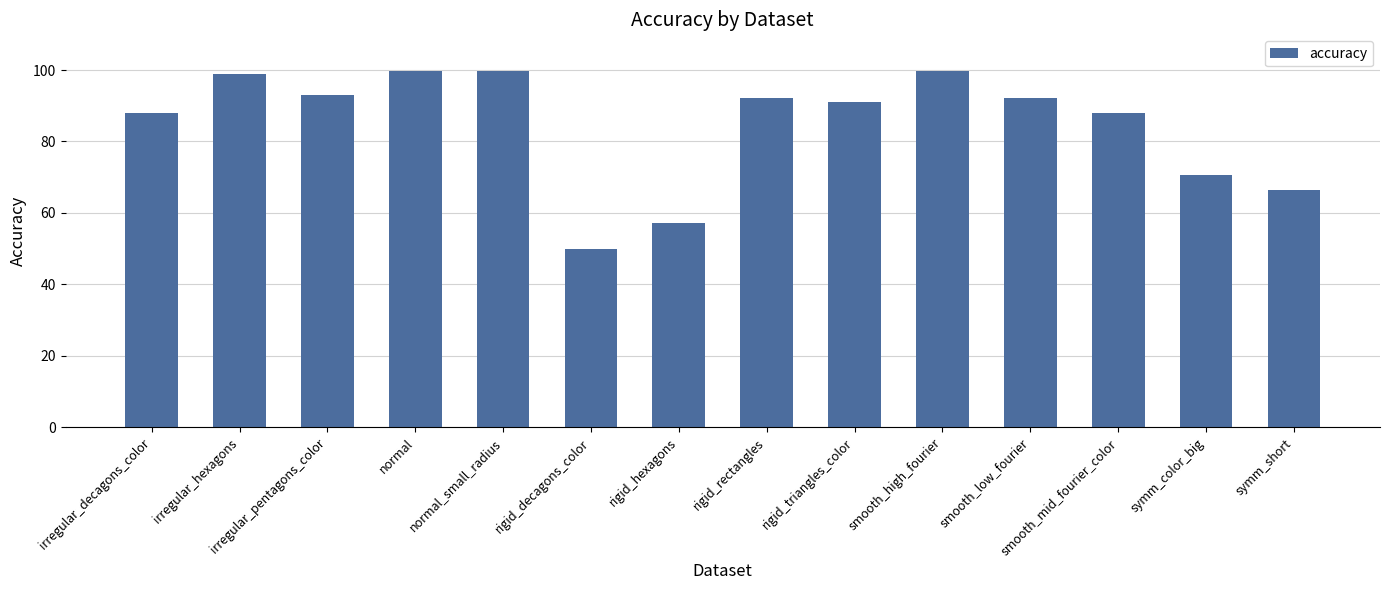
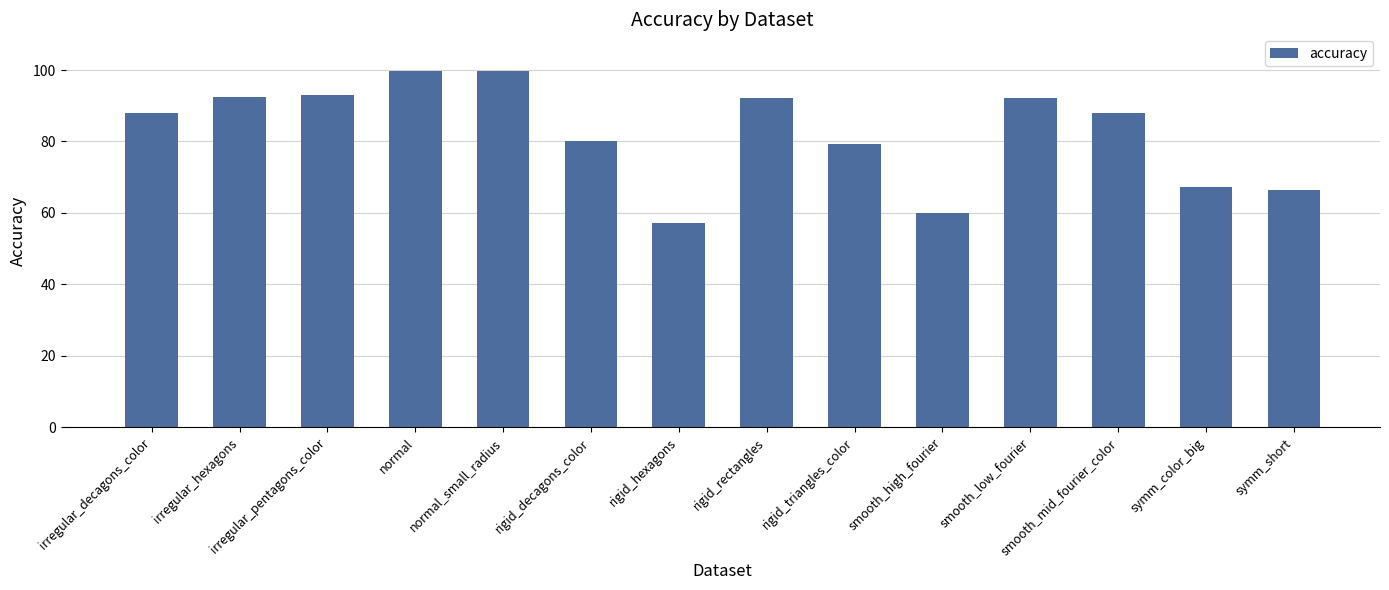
  {
    "irregular_decagons_color": 88,
-   "irregular_hexagons": 99,
+   "irregular_hexagons": 92,
    "irregular_pentagons_color": 93,
    "normal": 100,
    "normal_small_radius": 100,
-   "rigid_decagons_color": 50,
+   "rigid_decagons_color": 80,
    "rigid_hexagons": 57,
    "rigid_rectangles": 92,
-   "rigid_triangles_color": 91,
-   "smooth_high_fourier": 100,
+   "rigid_triangles_color": 79,
+   "smooth_high_fourier": 60,
    "smooth_low_fourier": 92,
    "smooth_mid_fourier_color": 88,
-   "symm_color_big": 71,
+   "symm_color_big": 67,
    "symm_short": 66
  }
